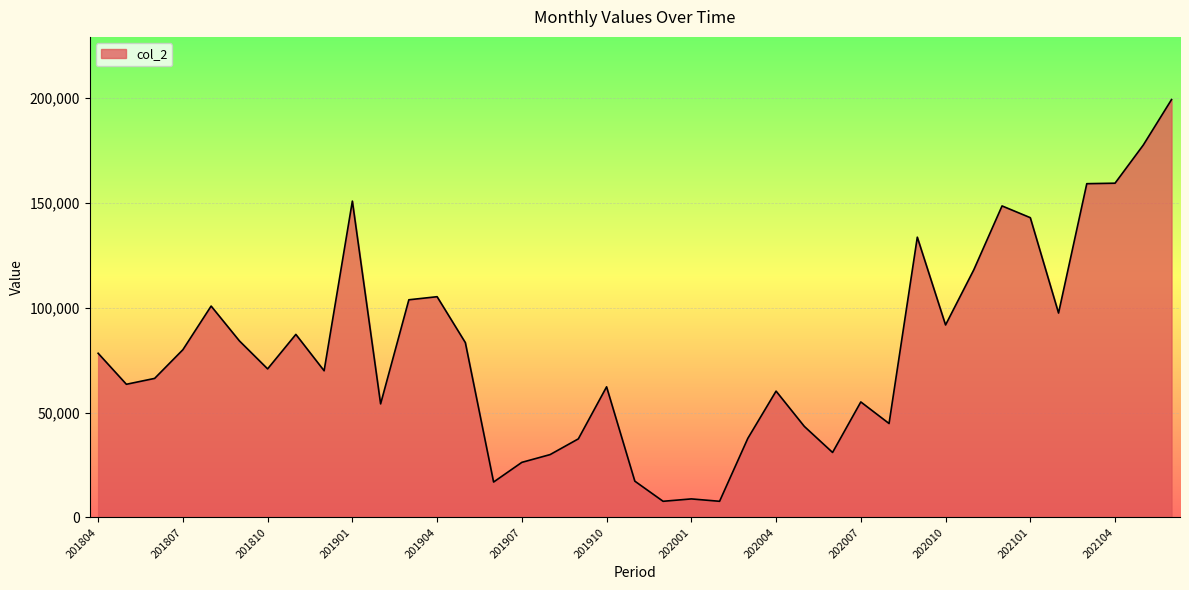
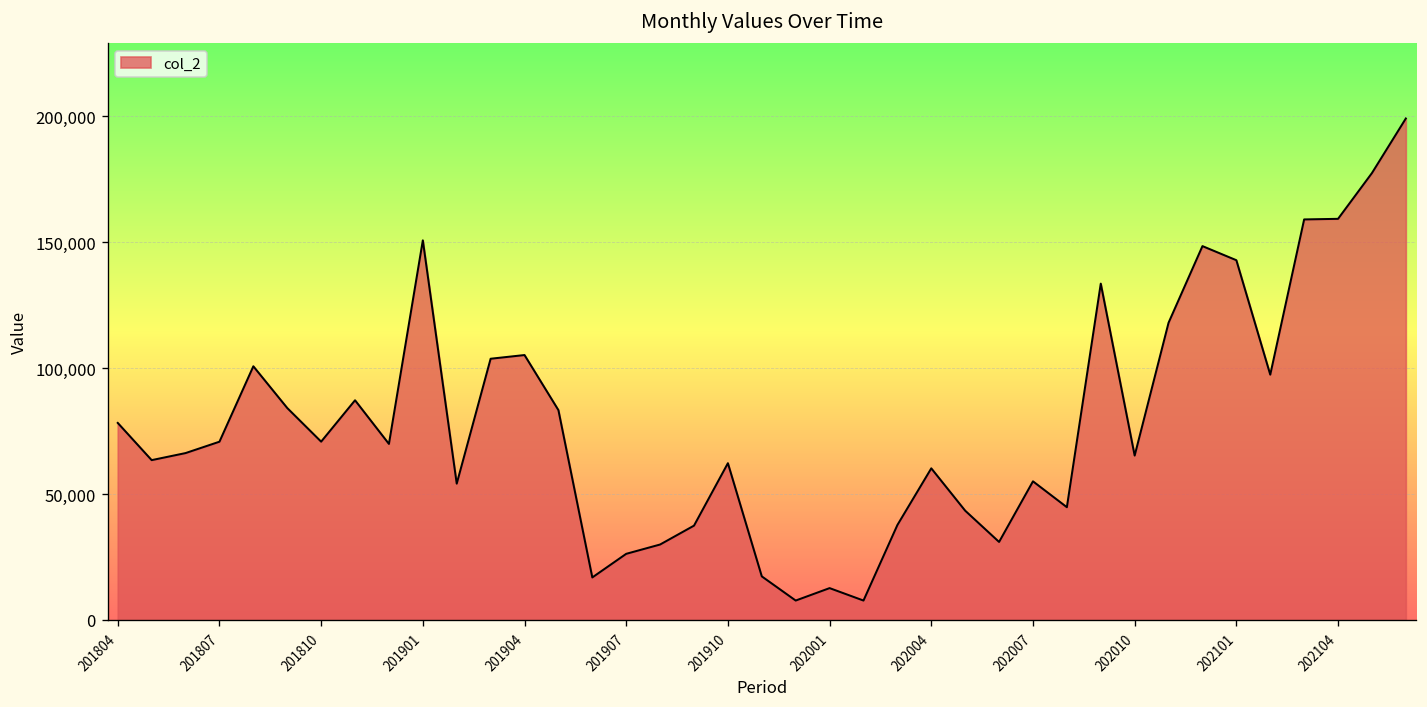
  {
    "201804": "78,000",
-   "201807": "80,000",
+   "201807": "71,000",
    "201810": "71,000",
    "201901": "151,000",
    "201904": "105,000",
    "201907": "26,000",
    "201910": "62,000",
-   "202001": "9,000",
+   "202001": "13,000",
    "202004": "60,000",
    "202007": "55,000",
-   "202010": "92,000",
+   "202010": "65,000",
    "202101": "143,000",
    "202104": "159,000"
  }
